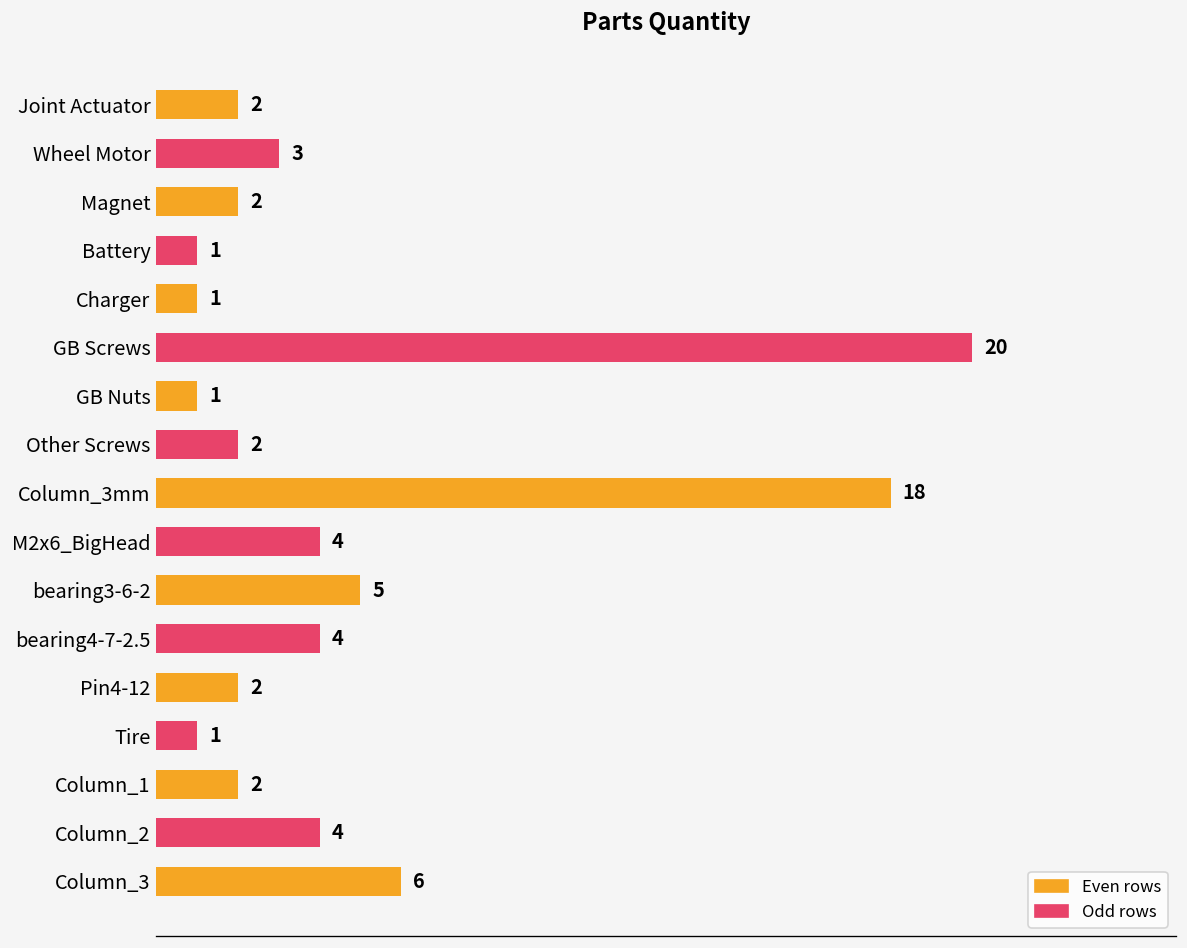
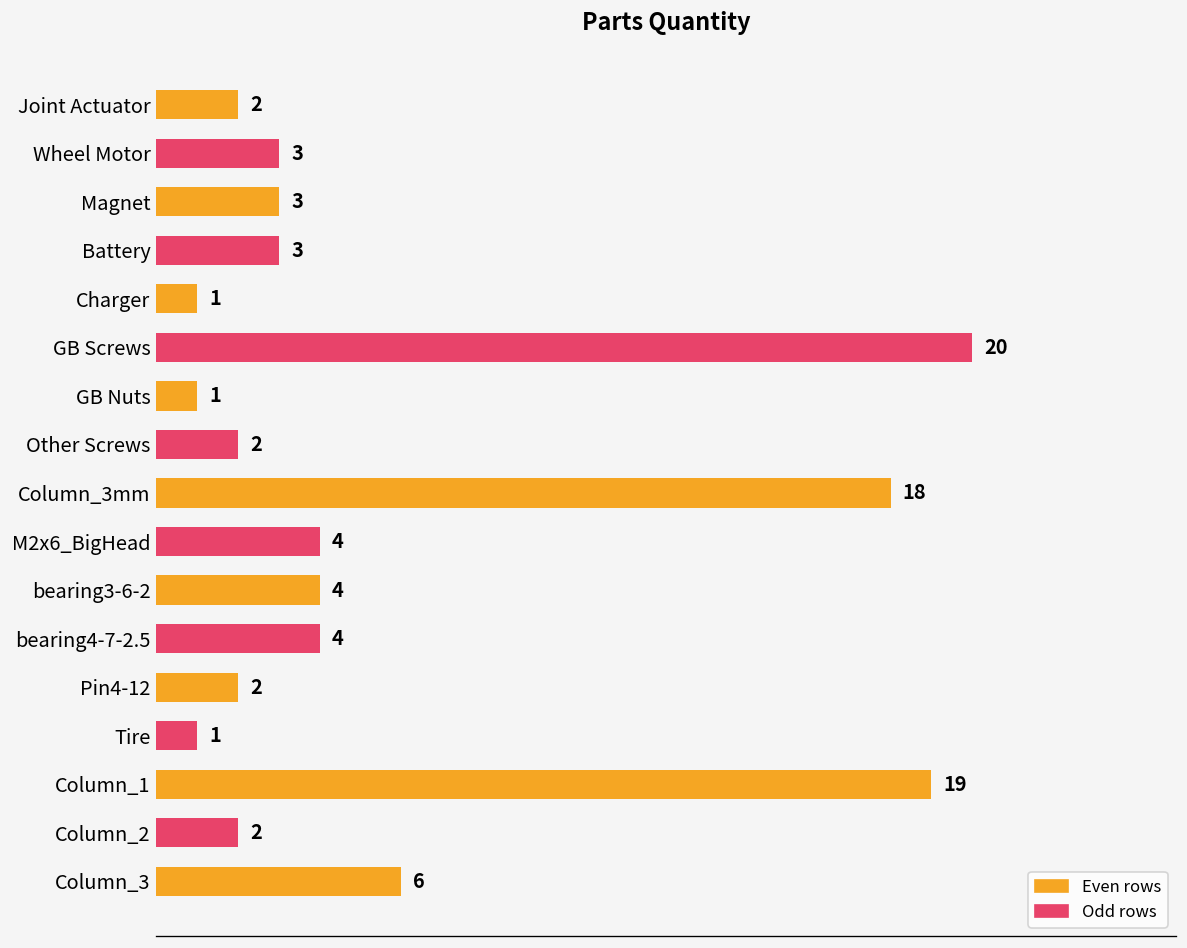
  {
    "Joint Actuator": 2,
    "Wheel Motor": 3,
-   "Magnet": 2,
-   "Battery": 1,
+   "Magnet": 3,
+   "Battery": 3,
    "Charger": 1,
    "GB Screws": 20,
    "GB Nuts": 1,
    "Other Screws": 2,
    "Column_3mm": 18,
    "M2x6_BigHead": 4,
-   "bearing3-6-2": 5,
+   "bearing3-6-2": 4,
    "bearing4-7-2.5": 4,
    "Pin4-12": 2,
    "Tire": 1,
-   "Column_1": 2,
-   "Column_2": 4,
+   "Column_1": 19,
+   "Column_2": 2,
    "Column_3": 6
  }
